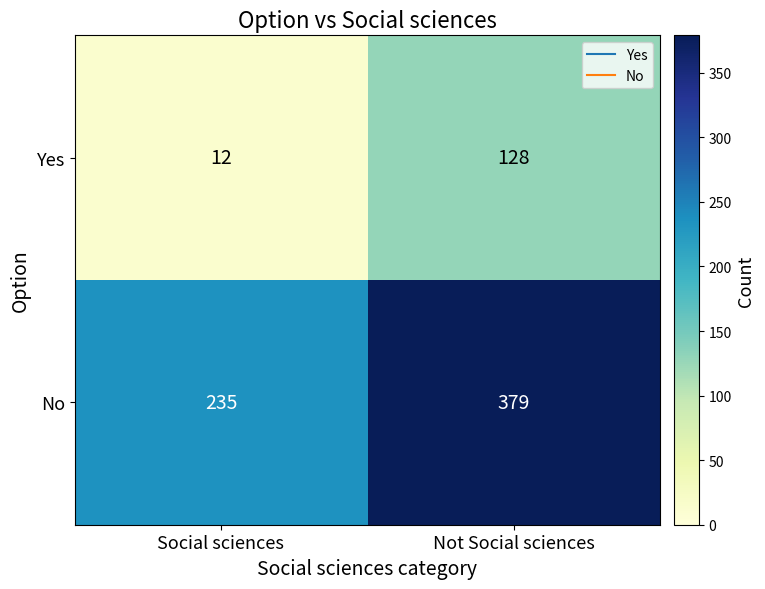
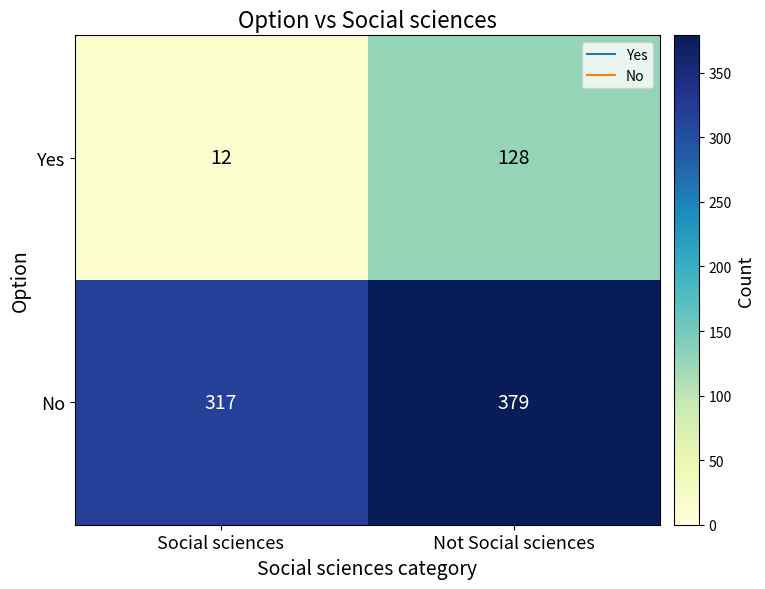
  {
    "Yes": {
      "Social sciences": 12,
      "Not Social sciences": 128
    },
    "No": {
-     "Social sciences": 235,
+     "Social sciences": 317,
      "Not Social sciences": 379
    }
  }
